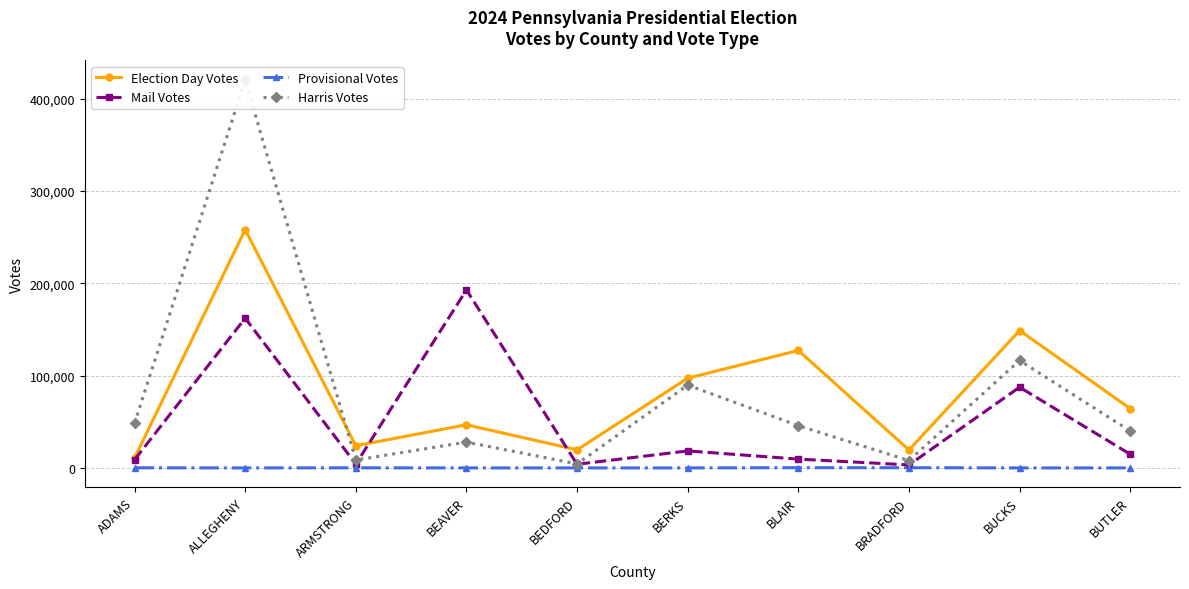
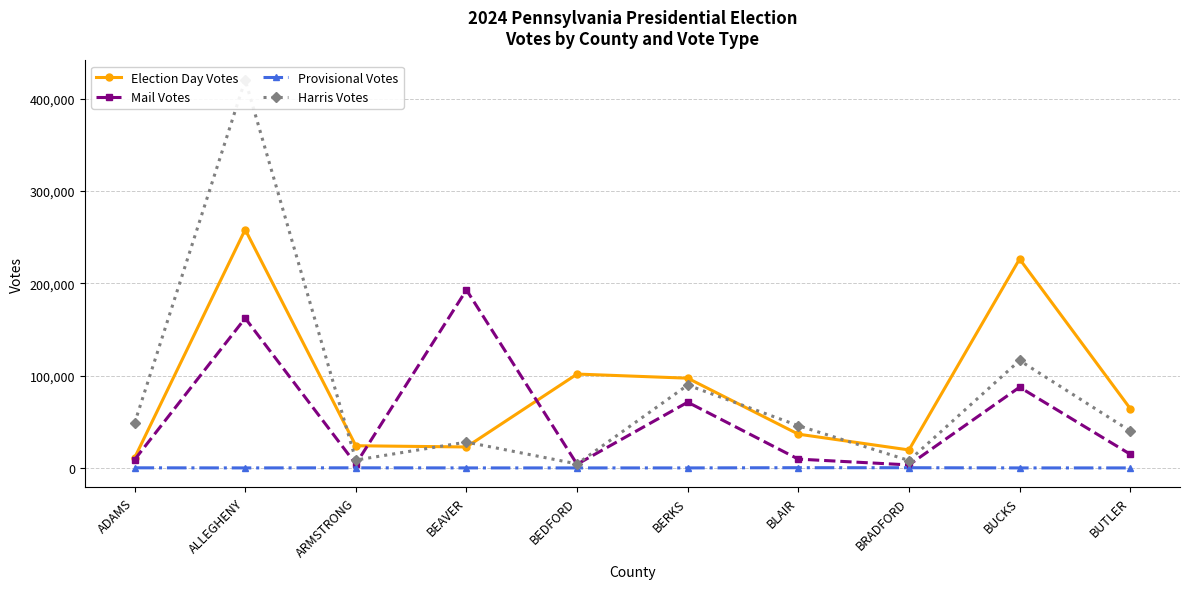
  {
    "Election Day Votes": {
      "ALLEGHENY": "260,000",
      "ARMSTRONG": "20,000",
-     "BEAVER": "50,000",
-     "BEDFORD": "20,000",
+     "BEAVER": "20,000",
+     "BEDFORD": "100,000",
      "BERKS": "100,000",
-     "BLAIR": "130,000",
+     "BLAIR": "40,000",
      "BRADFORD": "20,000",
-     "BUCKS": "150,000",
+     "BUCKS": "230,000",
      "BUTLER": "60,000"
    },
    "Mail Votes": {
      "ALLEGHENY": "160,000",
      "ARMSTRONG": "0",
      "BEAVER": "190,000",
-     "BERKS": "20,000",
+     "BERKS": "70,000",
      "BLAIR": "10,000",
      "BRADFORD": "0",
      "BUCKS": "90,000",
      "BUTLER": "10,000"
    },
    "Provisional Votes": {
      "ADAMS": "0",
      "ALLEGHENY": "0",
      "ARMSTRONG": "0",
      "BEAVER": "0",
      "BEDFORD": "0",
      "BERKS": "0",
      "BLAIR": "0",
      "BRADFORD": "0",
      "BUCKS": "0",
      "BUTLER": "0"
    },
    "Harris Votes": {
      "ADAMS": "50,000",
      "ARMSTRONG": "10,000",
      "BEAVER": "30,000",
      "BERKS": "90,000",
      "BLAIR": "50,000",
      "BRADFORD": "10,000",
      "BUCKS": "120,000",
      "BUTLER": "40,000"
    }
  }
